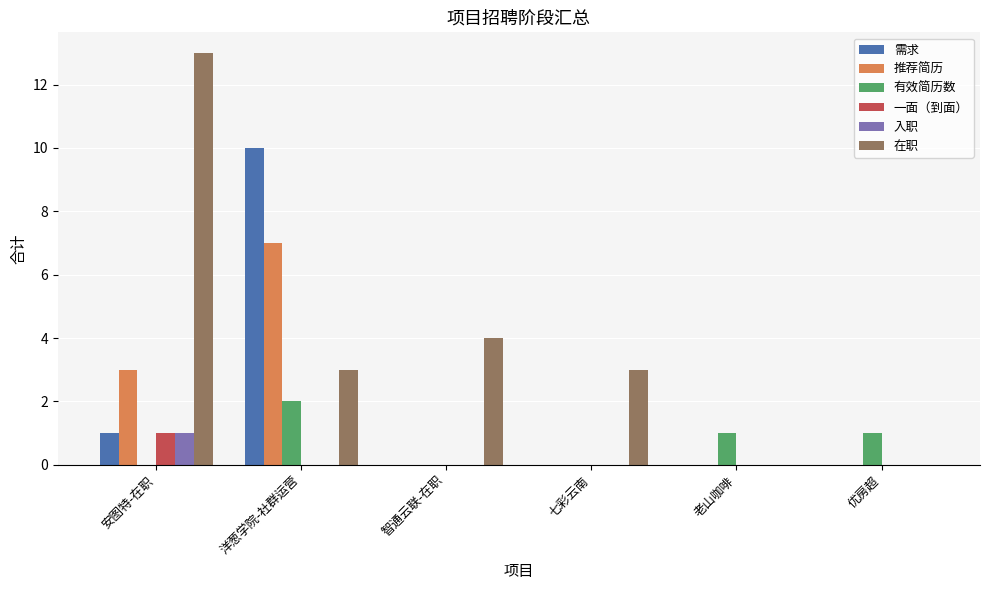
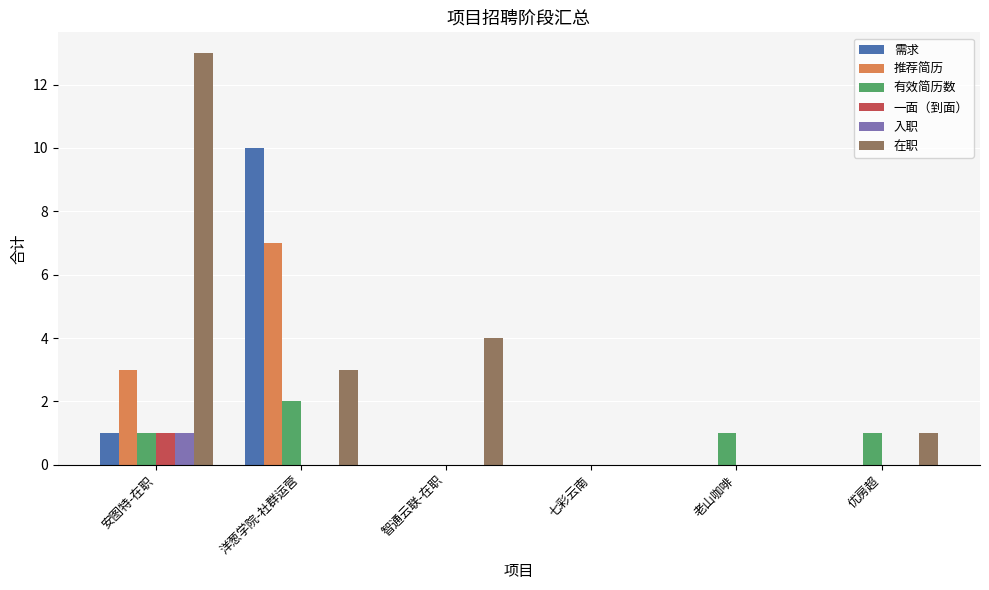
  {
    "有效简历数": {
-     "安图特-在职": 0,
+     "安图特-在职": 1,
      "洋葱学院-社群运营": 2,
      "智通云联-在职": 0,
      "七彩云南": 0,
      "老山咖啡": 1,
      "优房超": 1
    },
    "在职": {
      "安图特-在职": 13,
      "洋葱学院-社群运营": 3,
      "智通云联-在职": 4,
-     "七彩云南": 3,
+     "七彩云南": 0,
      "老山咖啡": 0,
-     "优房超": 0
+     "优房超": 1
    }
  }
